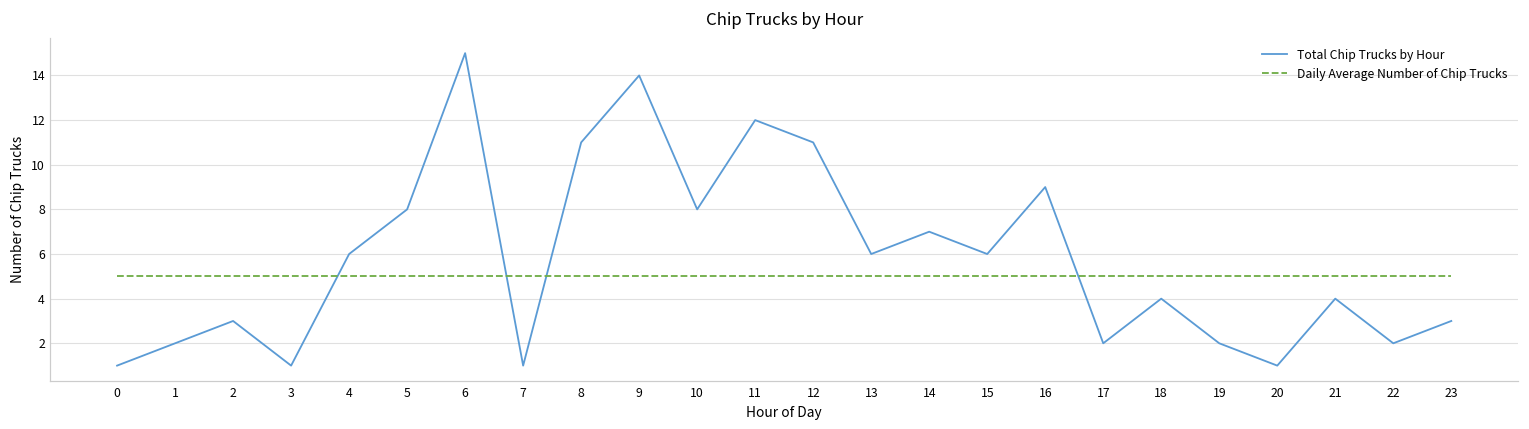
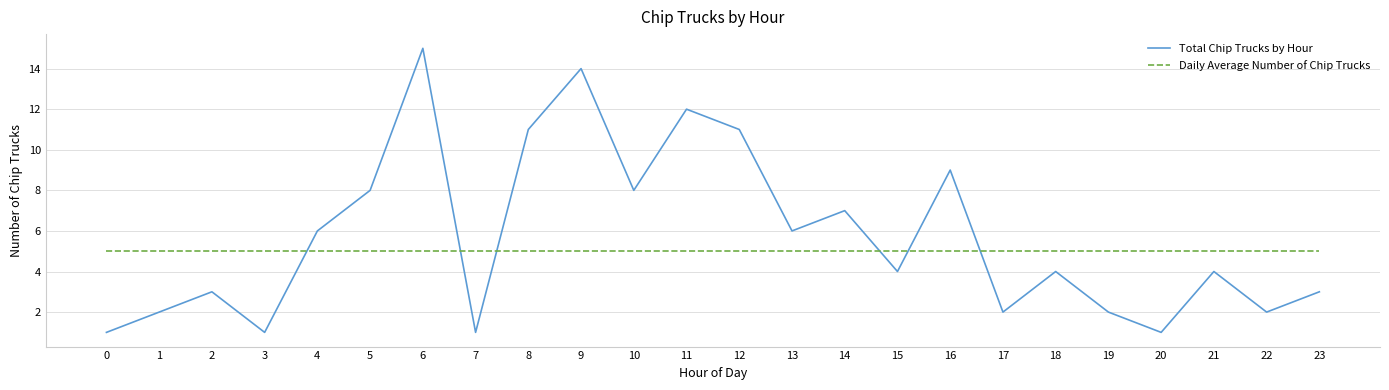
  {
    "Total Chip Trucks by Hour": {
      "0": 1,
      "1": 2,
      "2": 3,
      "3": 1,
      "4": 6,
      "5": 8,
      "6": 15,
      "7": 1,
      "8": 11,
      "9": 14,
      "10": 8,
      "11": 12,
      "12": 11,
      "13": 6,
      "14": 7,
-     "15": 6,
+     "15": 4,
      "16": 9,
      "17": 2,
      "18": 4,
      "19": 2,
      "20": 1,
      "21": 4,
      "22": 2,
      "23": 3
    },
    "Daily Average Number of Chip Trucks": {
      "0": 5,
      "1": 5,
      "2": 5,
      "3": 5,
      "4": 5,
      "5": 5,
      "6": 5,
      "7": 5,
      "8": 5,
      "9": 5,
      "10": 5,
      "11": 5,
      "12": 5,
      "13": 5,
      "14": 5,
      "15": 5,
      "16": 5,
      "17": 5,
      "18": 5,
      "19": 5,
      "20": 5,
      "21": 5,
      "22": 5,
      "23": 5
    }
  }
